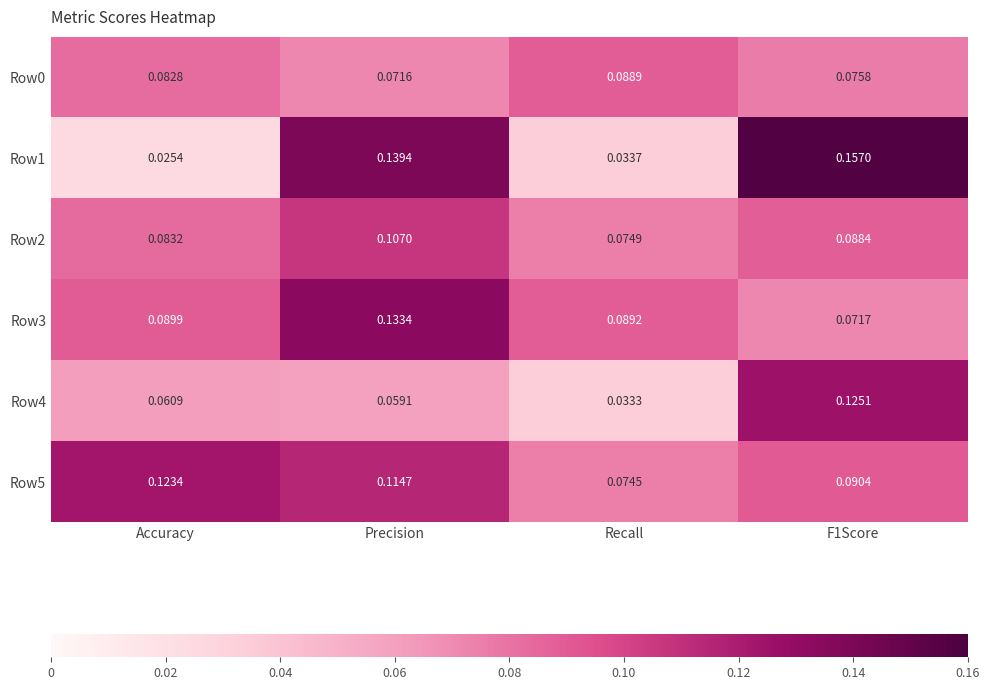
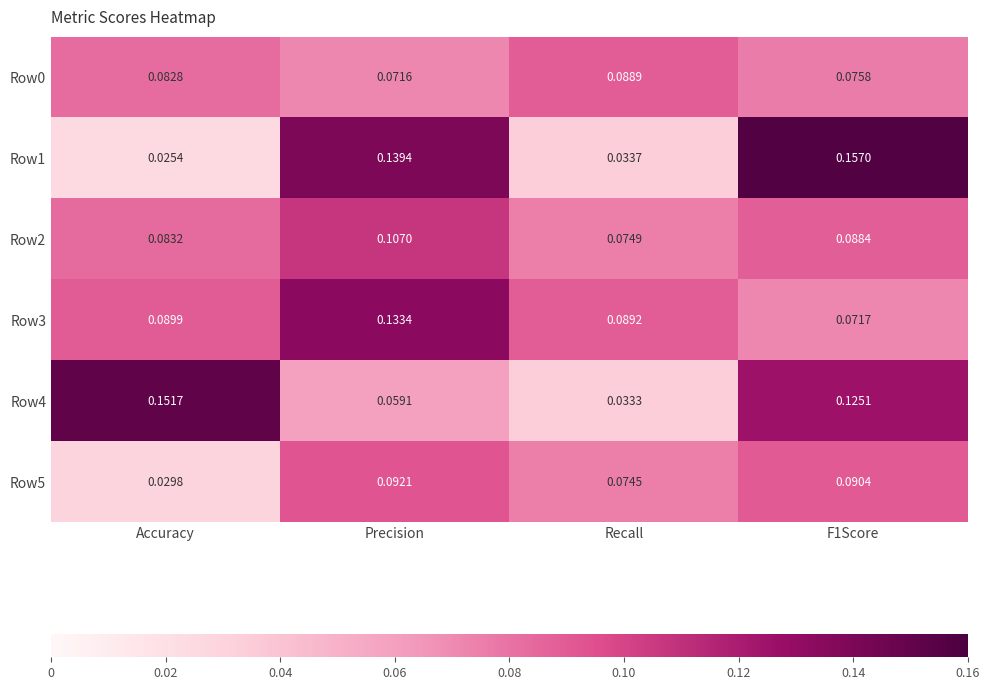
  {
    "Row0": {
      "Accuracy": 0.0828,
      "Precision": 0.0716,
      "Recall": 0.0889,
      "F1Score": 0.0758
    },
    "Row1": {
      "Accuracy": 0.0254,
      "Precision": 0.1394,
      "Recall": 0.0337,
      "F1Score": 0.1570
    },
    "Row2": {
      "Accuracy": 0.0832,
      "Precision": 0.1070,
      "Recall": 0.0749,
      "F1Score": 0.0884
    },
    "Row3": {
      "Accuracy": 0.0899,
      "Precision": 0.1334,
      "Recall": 0.0892,
      "F1Score": 0.0717
    },
    "Row4": {
-     "Accuracy": 0.0609,
+     "Accuracy": 0.1517,
      "Precision": 0.0591,
      "Recall": 0.0333,
      "F1Score": 0.1251
    },
    "Row5": {
-     "Accuracy": 0.1234,
-     "Precision": 0.1147,
+     "Accuracy": 0.0298,
+     "Precision": 0.0921,
      "Recall": 0.0745,
      "F1Score": 0.0904
    }
  }
